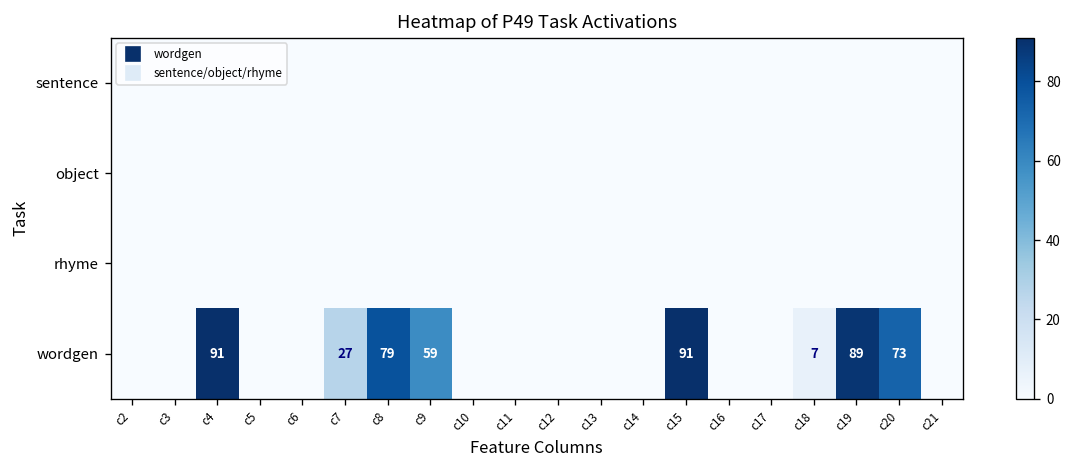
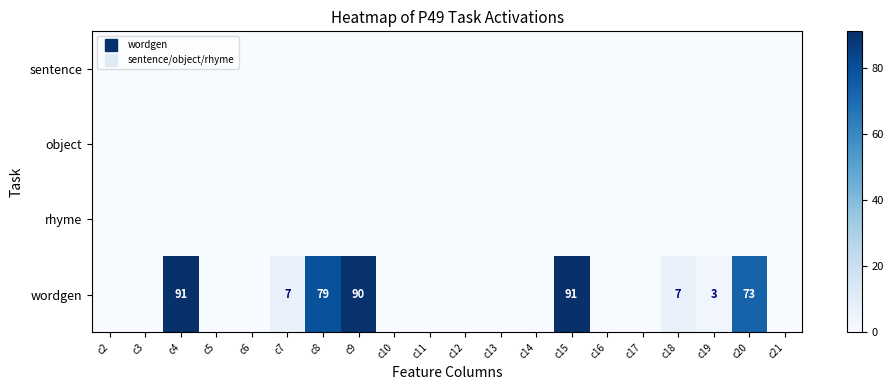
  {
    "wordgen": {
      "c4": 91,
-     "c7": 27,
+     "c7": 7,
      "c8": 79,
-     "c9": 59,
+     "c9": 90,
      "c15": 91,
      "c18": 7,
-     "c19": 89,
+     "c19": 3,
      "c20": 73
    }
  }
